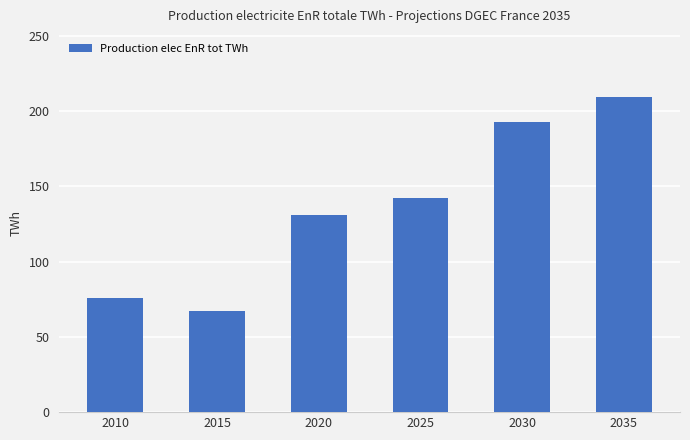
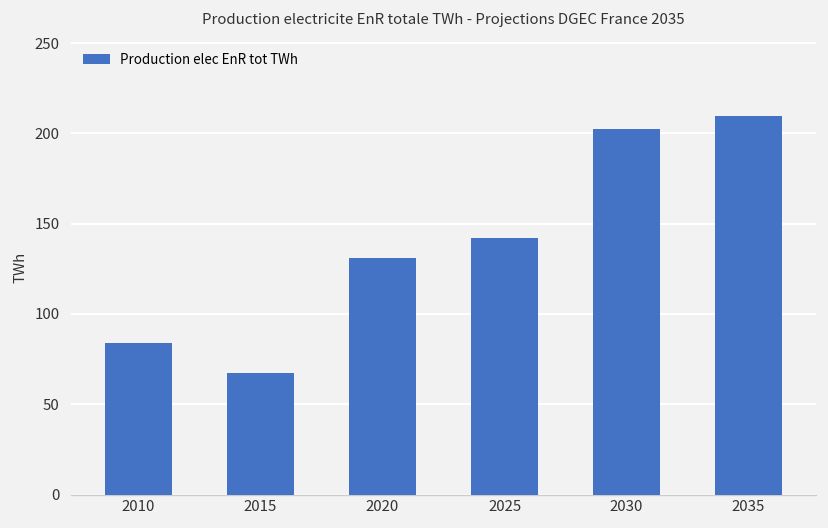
  {
-   "2010": 76,
+   "2010": 84,
    "2015": 67,
    "2020": 131,
    "2025": 142,
-   "2030": 193,
+   "2030": 202,
    "2035": 209
  }
